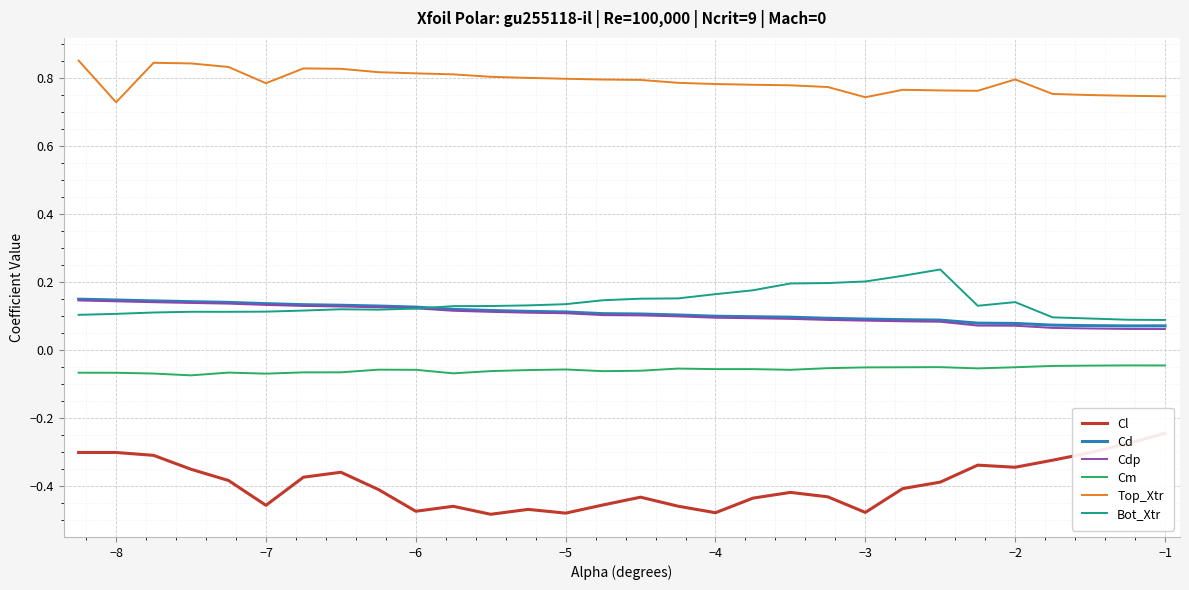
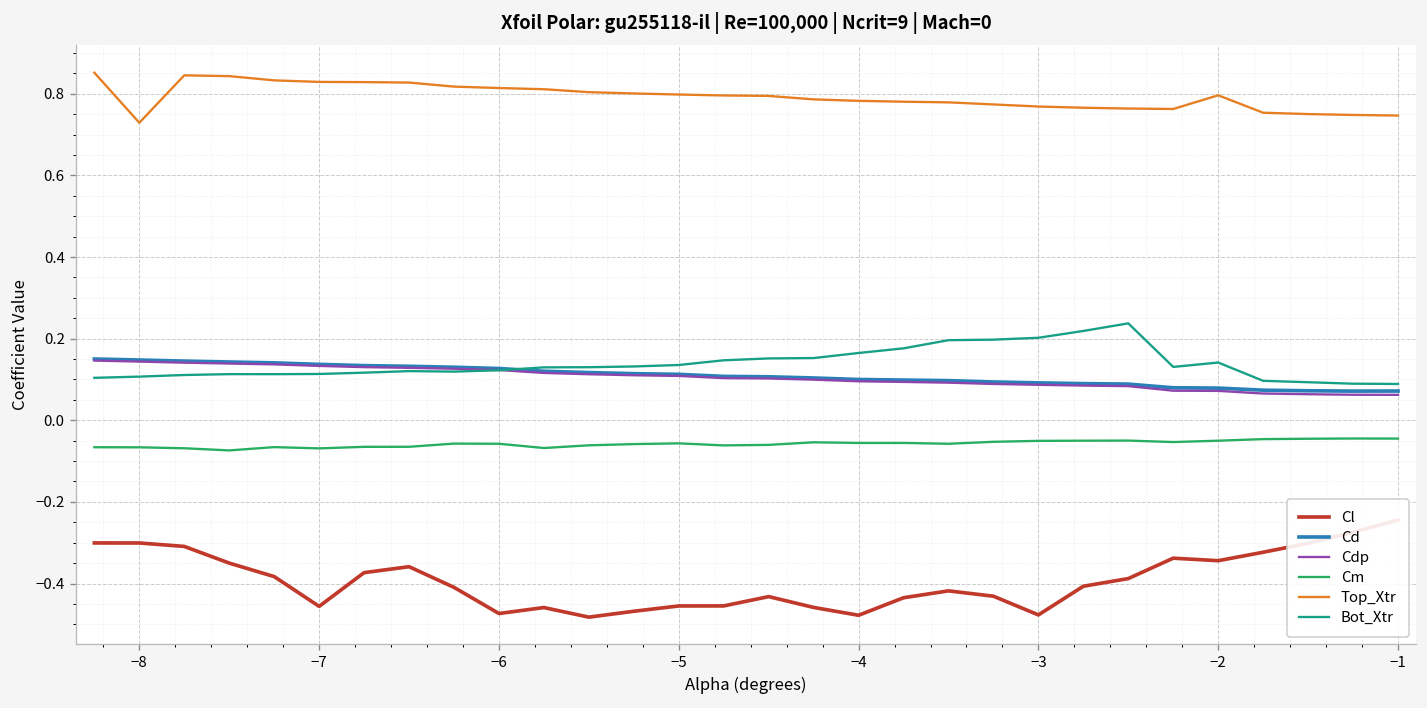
  {
    "Cl": {
      "−8": -0.30,
      "−7": -0.46,
      "−6": -0.47,
-     "−5": -0.48,
+     "−5": -0.46,
      "−4": -0.48,
      "−3": -0.48,
      "−2": -0.34
    },
    "Cd": {
      "−1": 0.07
    },
    "Cdp": {
      "−1": 0.06
    },
    "Top_Xtr": {
      "−8": 0.73,
-     "−7": 0.79,
+     "−7": 0.83,
      "−6": 0.81,
      "−5": 0.80,
      "−4": 0.78,
-     "−3": 0.74,
+     "−3": 0.77,
      "−2": 0.80,
      "−1": 0.75
    }
  }
